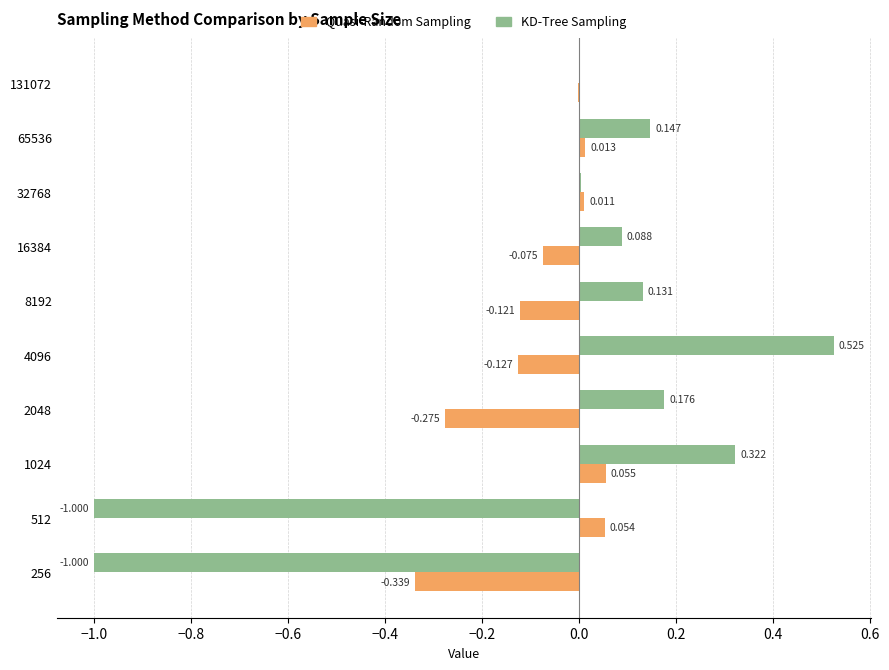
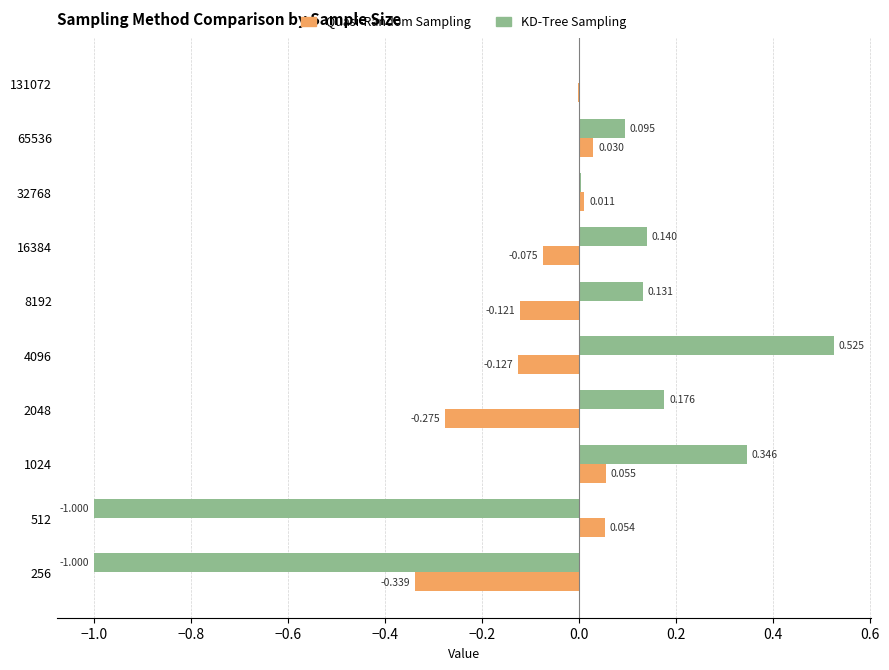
  {
    "Quasi-Random Sampling": {
-     "65536": 0.013,
+     "65536": 0.030,
      "32768": 0.011,
      "16384": -0.075,
      "8192": -0.121,
      "4096": -0.127,
      "2048": -0.275,
      "1024": 0.055,
      "512": 0.054,
      "256": -0.339
    },
    "KD-Tree Sampling": {
-     "65536": 0.147,
-     "16384": 0.088,
+     "65536": 0.095,
+     "16384": 0.140,
      "8192": 0.131,
      "4096": 0.525,
      "2048": 0.176,
-     "1024": 0.322,
+     "1024": 0.346,
      "512": -1.000,
      "256": -1.000
    }
  }
